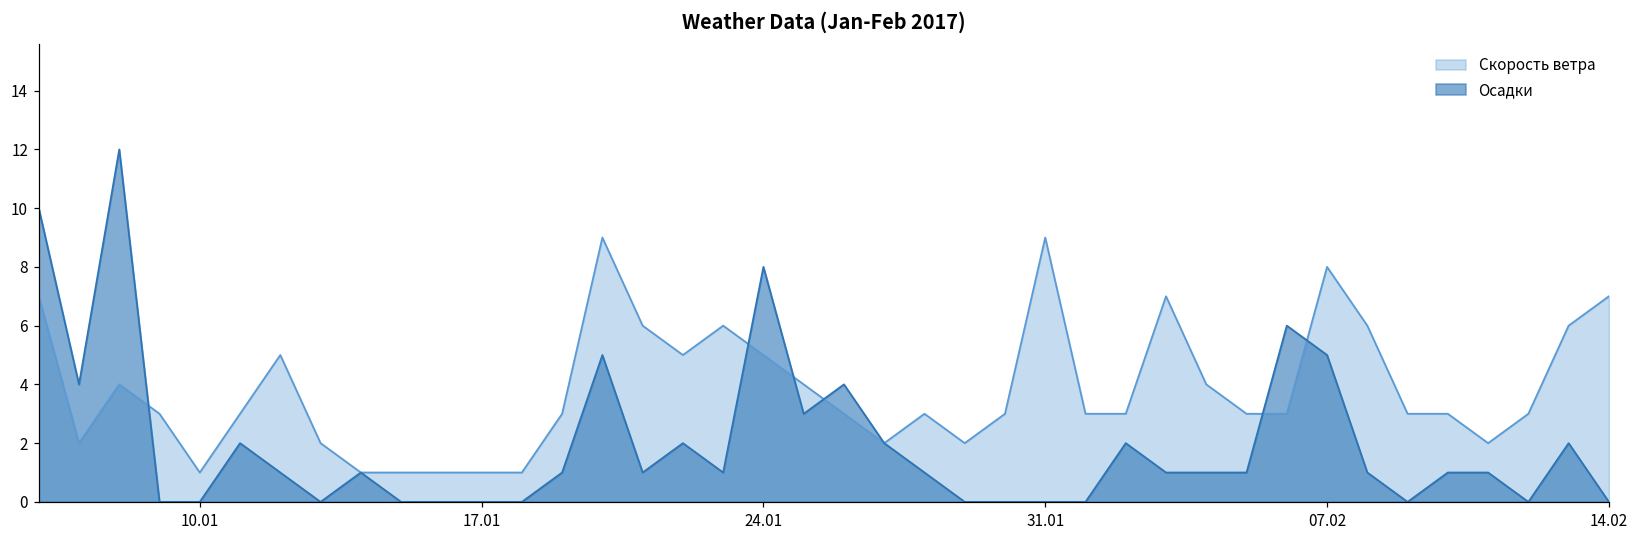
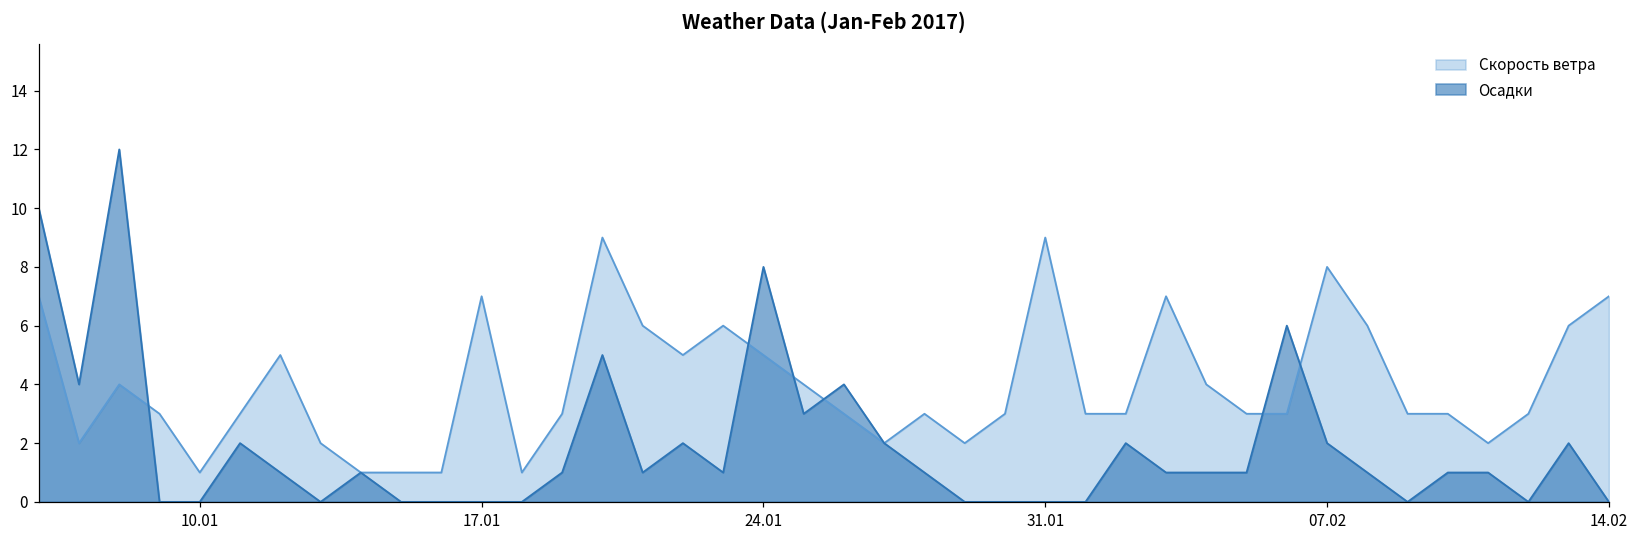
  {
    "Скорость ветра": {
      "10.01": 1,
-     "17.01": 1,
+     "17.01": 7,
      "24.01": 5,
      "31.01": 9,
      "07.02": 8,
      "14.02": 7
    },
    "Осадки": {
      "10.01": 0,
      "17.01": 0,
      "24.01": 8,
      "31.01": 0,
-     "07.02": 5,
+     "07.02": 2,
      "14.02": 0
    }
  }
